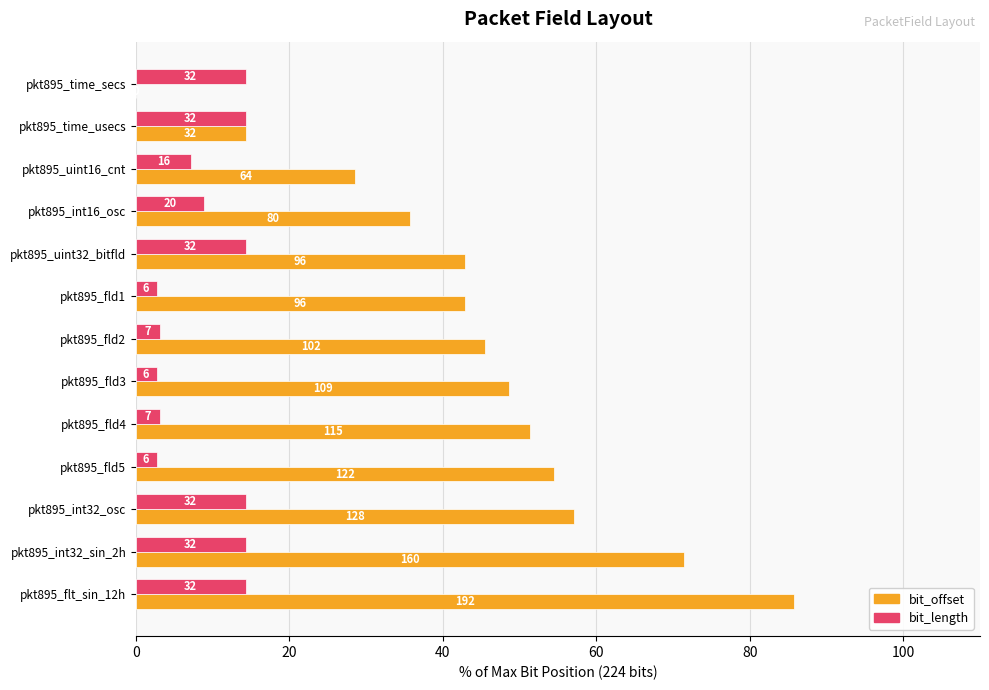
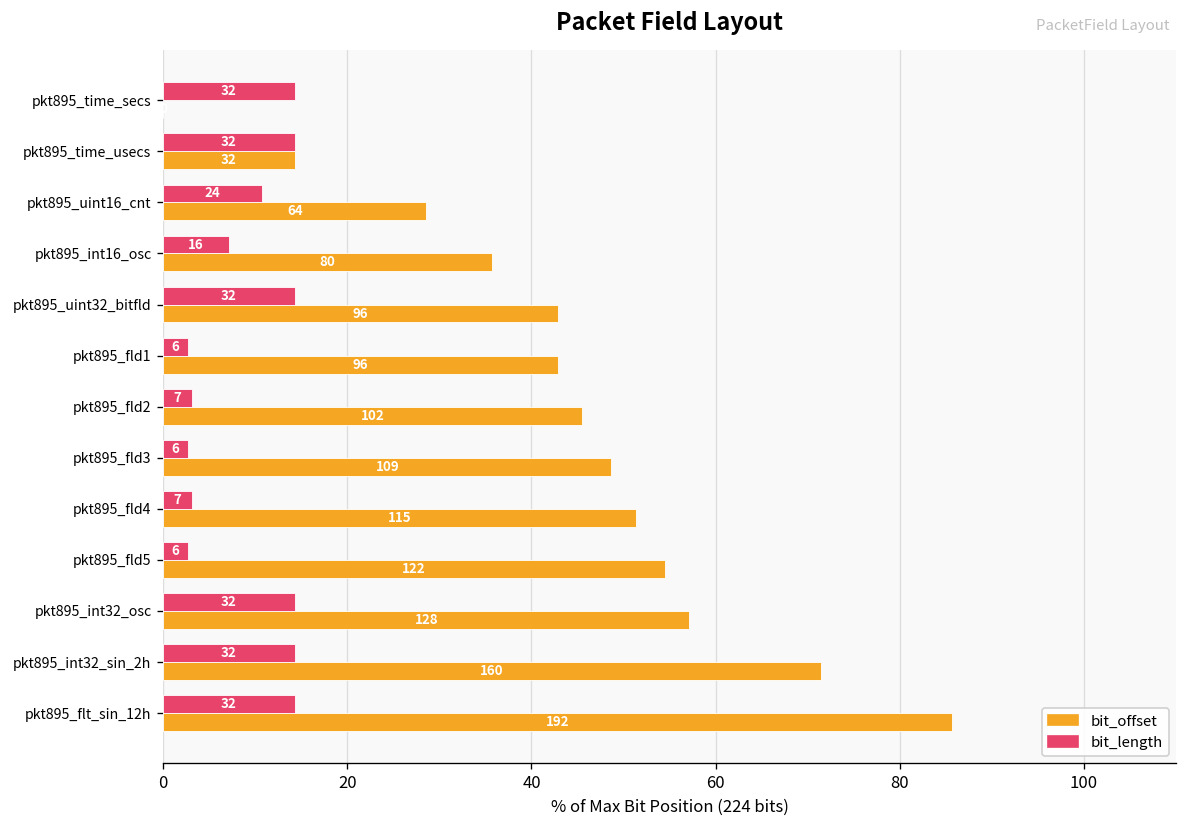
  {
    "bit_offset": {
      "pkt895_time_secs": 0
    },
    "bit_length": {
-     "pkt895_uint16_cnt": 16,
-     "pkt895_int16_osc": 20
+     "pkt895_uint16_cnt": 24,
+     "pkt895_int16_osc": 16
    }
  }
